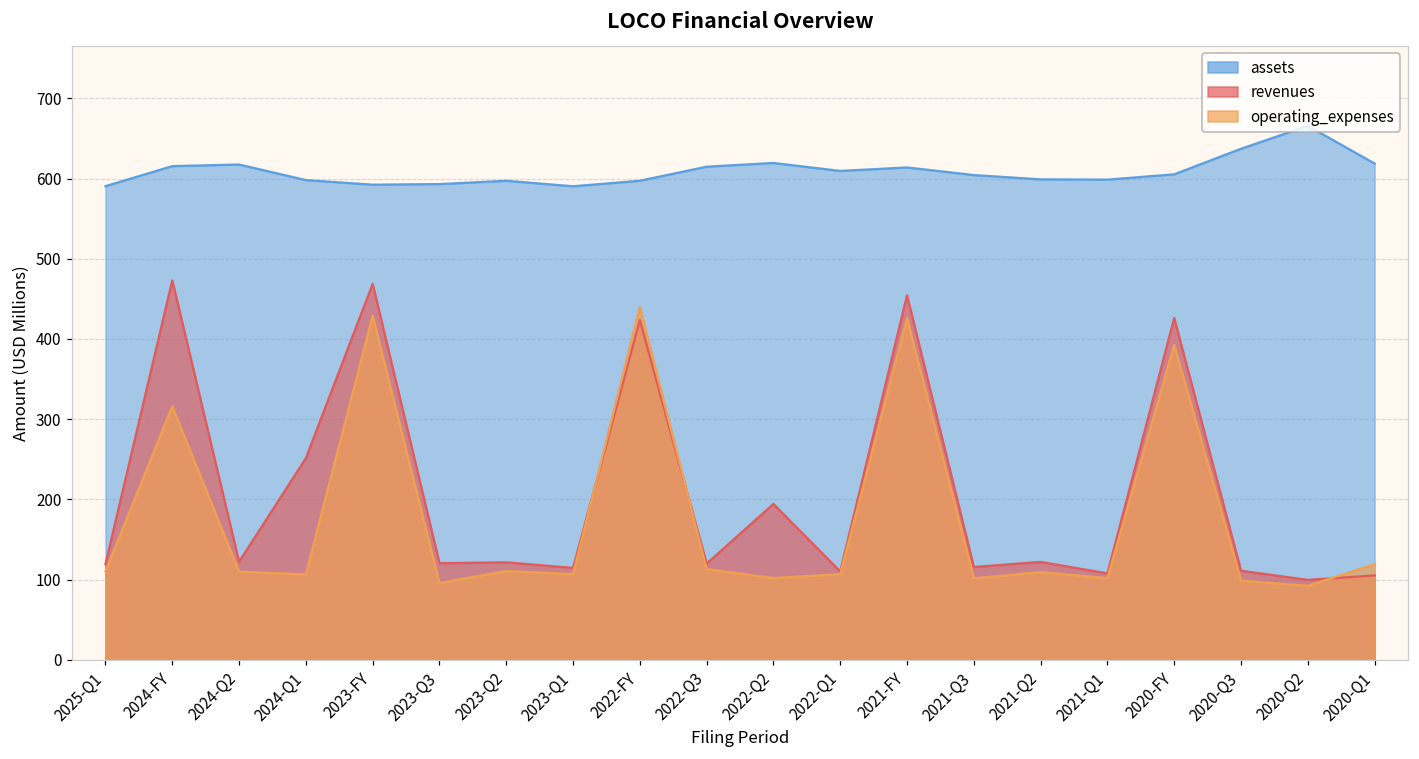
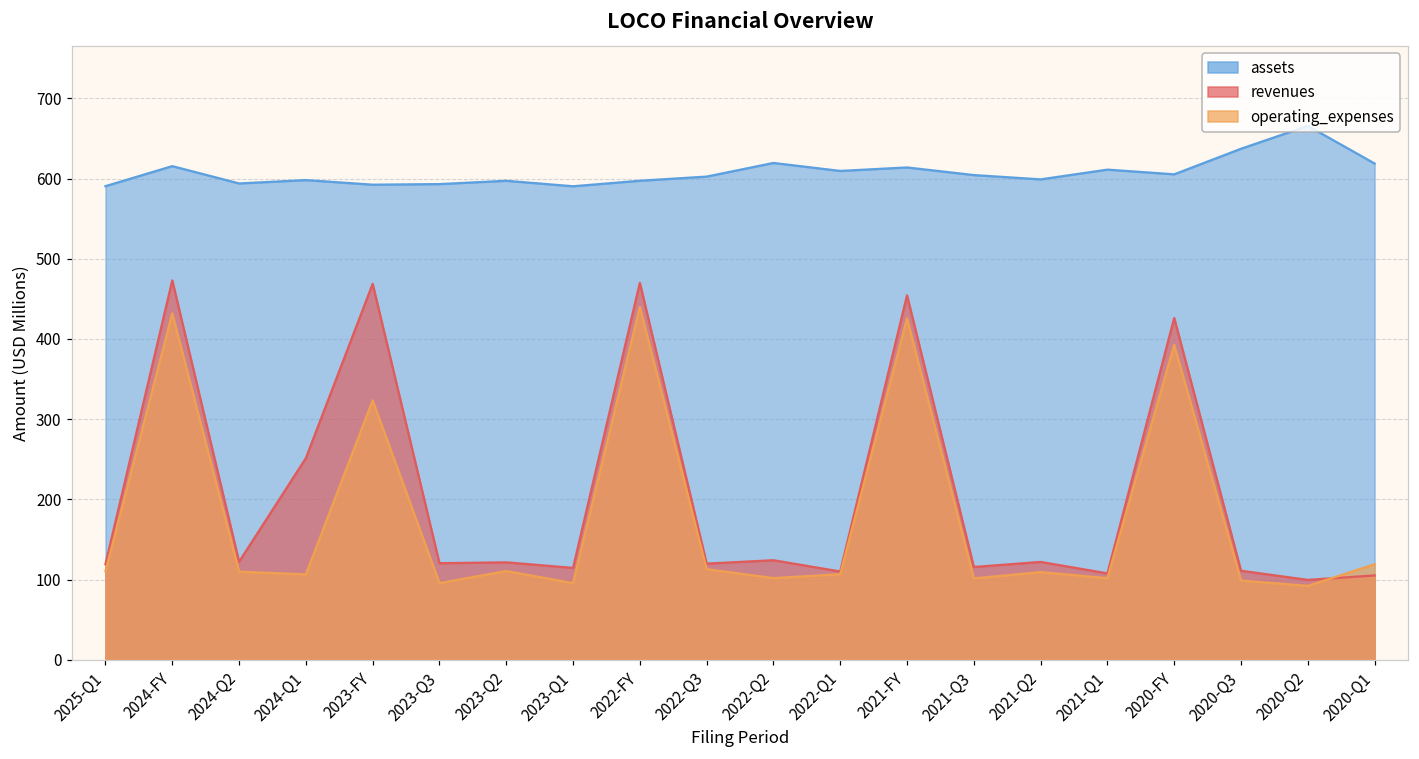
  {
    "assets": {
      "2025-Q1": 590,
      "2024-FY": 620,
-     "2024-Q2": 620,
+     "2024-Q2": 590,
      "2024-Q1": 600,
      "2023-FY": 590,
      "2023-Q3": 590,
      "2023-Q2": 600,
      "2023-Q1": 590,
      "2022-FY": 600,
-     "2022-Q3": 610,
+     "2022-Q3": 600,
      "2022-Q2": 620,
      "2022-Q1": 610,
      "2021-FY": 610,
      "2021-Q3": 600,
      "2021-Q2": 600,
-     "2021-Q1": 600,
+     "2021-Q1": 610,
      "2020-FY": 610,
      "2020-Q3": 640,
      "2020-Q1": 620
    },
    "revenues": {
      "2025-Q1": 120,
      "2024-FY": 470,
      "2024-Q2": 120,
      "2024-Q1": 250,
      "2023-FY": 470,
      "2023-Q3": 120,
      "2023-Q2": 120,
      "2023-Q1": 110,
-     "2022-FY": 420,
+     "2022-FY": 470,
      "2022-Q3": 120,
-     "2022-Q2": 190,
+     "2022-Q2": 120,
      "2021-FY": 450,
      "2021-Q3": 120,
      "2021-Q2": 120,
      "2021-Q1": 110,
      "2020-FY": 430,
      "2020-Q3": 110,
      "2020-Q2": 100,
      "2020-Q1": 110
    },
    "operating_expenses": {
      "2025-Q1": 110,
-     "2024-FY": 320,
+     "2024-FY": 430,
      "2024-Q2": 110,
      "2024-Q1": 110,
-     "2023-FY": 430,
+     "2023-FY": 320,
      "2023-Q3": 100,
      "2023-Q2": 110,
-     "2023-Q1": 110,
+     "2023-Q1": 100,
      "2022-FY": 440,
      "2022-Q3": 110,
      "2022-Q2": 100,
      "2021-FY": 430,
      "2021-Q3": 100,
      "2021-Q2": 110,
      "2021-Q1": 100,
      "2020-FY": 390,
      "2020-Q3": 100,
      "2020-Q2": 90,
      "2020-Q1": 120
    }
  }
